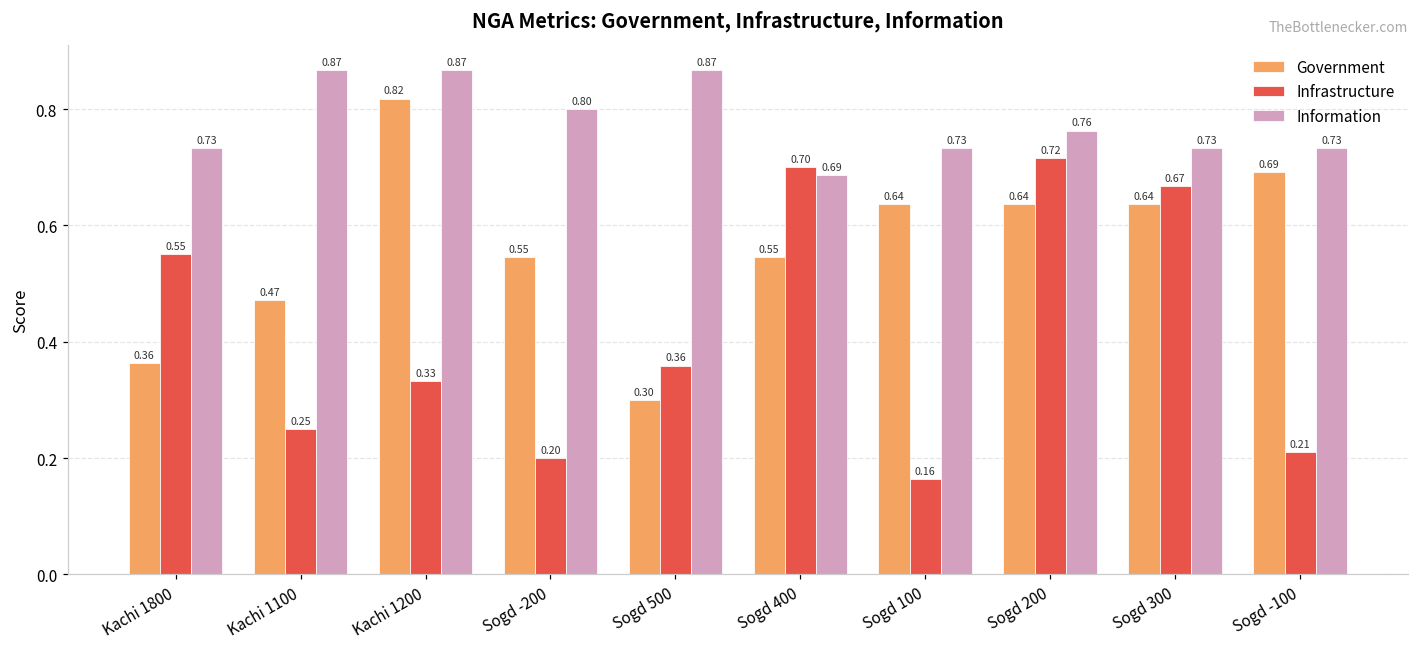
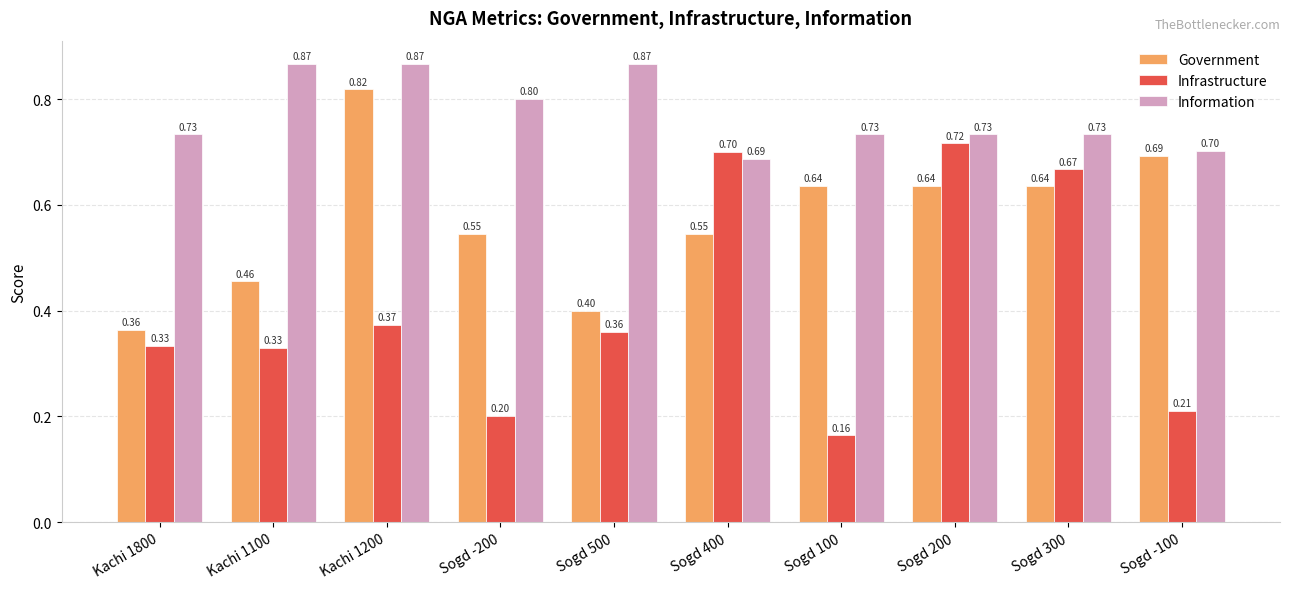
  {
    "Government": {
      "Kachi 1800": 0.36,
-     "Kachi 1100": 0.47,
+     "Kachi 1100": 0.46,
      "Kachi 1200": 0.82,
      "Sogd -200": 0.55,
-     "Sogd 500": 0.30,
+     "Sogd 500": 0.40,
      "Sogd 400": 0.55,
      "Sogd 100": 0.64,
      "Sogd 200": 0.64,
      "Sogd 300": 0.64,
      "Sogd -100": 0.69
    },
    "Infrastructure": {
-     "Kachi 1800": 0.55,
-     "Kachi 1100": 0.25,
-     "Kachi 1200": 0.33,
+     "Kachi 1800": 0.33,
+     "Kachi 1100": 0.33,
+     "Kachi 1200": 0.37,
      "Sogd -200": 0.20,
      "Sogd 500": 0.36,
      "Sogd 400": 0.70,
      "Sogd 100": 0.16,
      "Sogd 200": 0.72,
      "Sogd 300": 0.67,
      "Sogd -100": 0.21
    },
    "Information": {
      "Kachi 1800": 0.73,
      "Kachi 1100": 0.87,
      "Kachi 1200": 0.87,
      "Sogd -200": 0.80,
      "Sogd 500": 0.87,
      "Sogd 400": 0.69,
      "Sogd 100": 0.73,
-     "Sogd 200": 0.76,
+     "Sogd 200": 0.73,
      "Sogd 300": 0.73,
-     "Sogd -100": 0.73
+     "Sogd -100": 0.70
    }
  }
